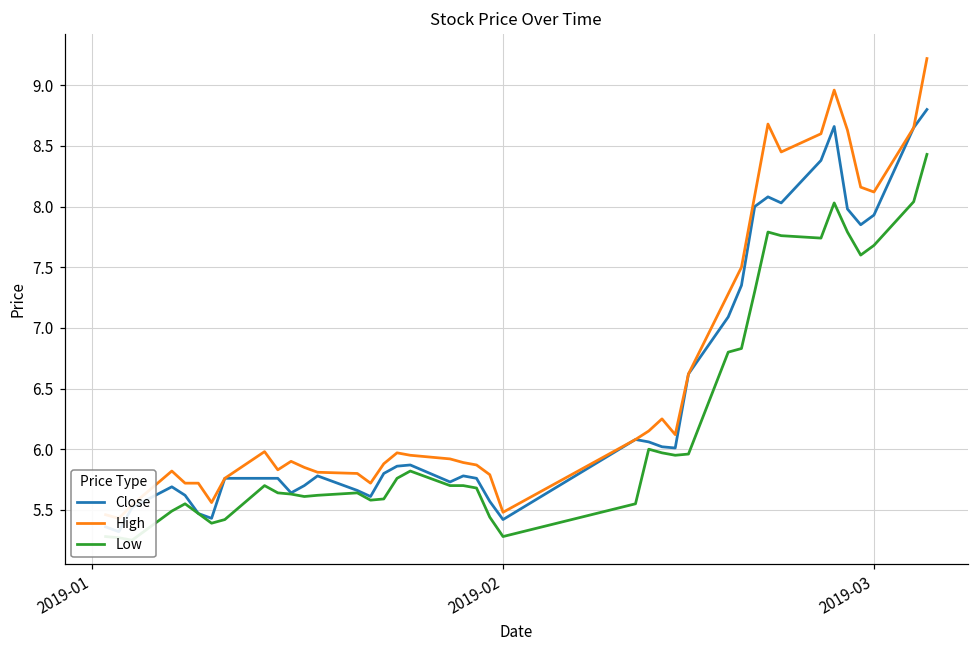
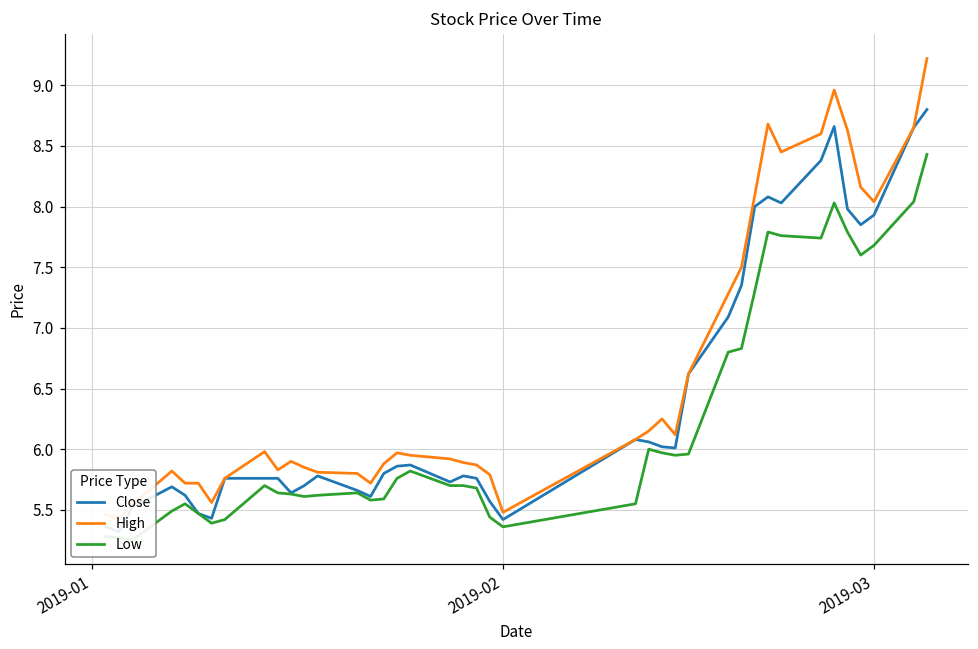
  {
    "Close": {
      "2019-02": 5.42,
      "2019-03": 7.93
    },
    "High": {
      "2019-02": 5.48,
-     "2019-03": 8.12
+     "2019-03": 8.04
    },
    "Low": {
-     "2019-02": 5.28,
+     "2019-02": 5.36,
      "2019-03": 7.68
    }
  }
